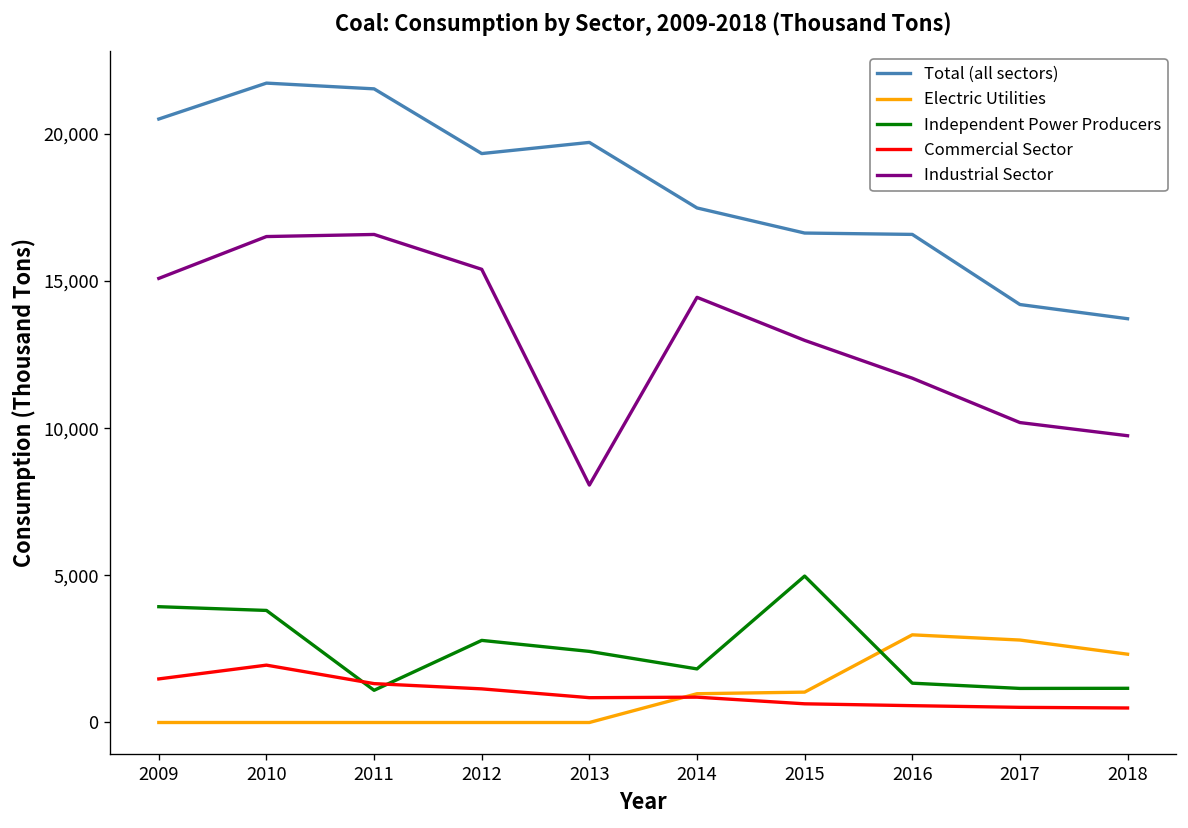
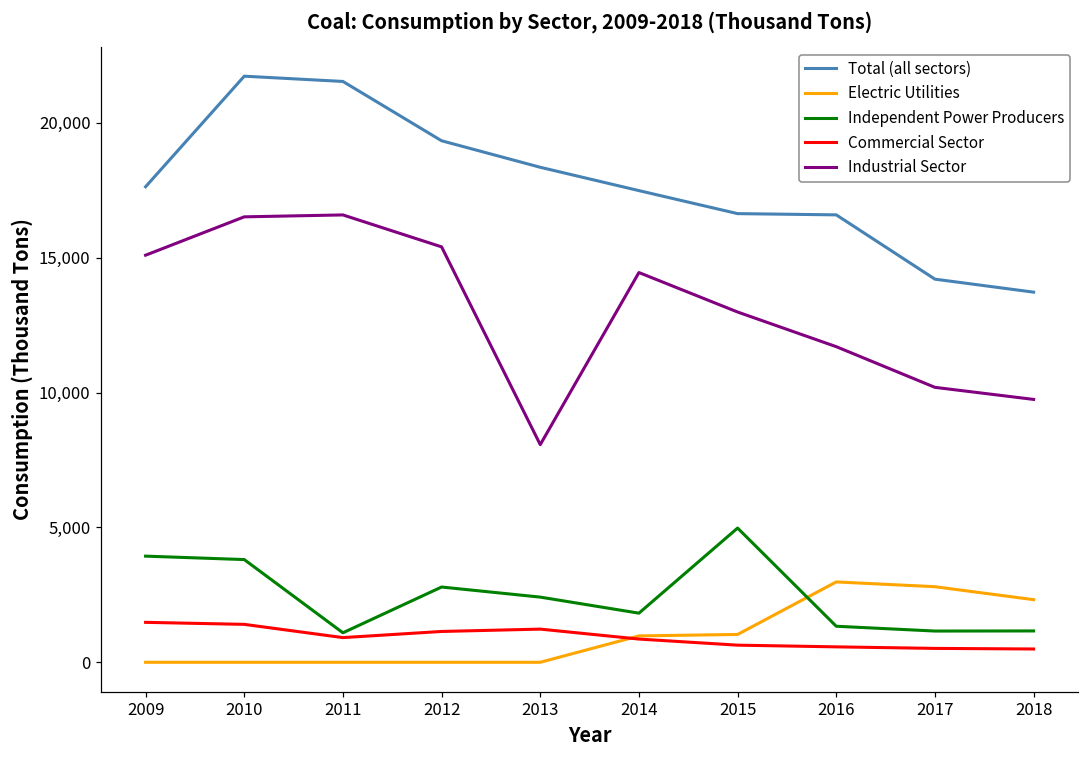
  {
    "Total (all sectors)": {
-     "2009": "20,500",
+     "2009": "17,600",
      "2010": "21,700",
      "2011": "21,500",
      "2012": "19,300",
-     "2013": "19,700",
+     "2013": "18,400",
      "2014": "17,500",
      "2015": "16,600",
      "2016": "16,600",
      "2017": "14,200",
      "2018": "13,700"
    },
    "Electric Utilities": {
      "2009": "0",
      "2010": "0",
      "2011": "0",
      "2012": "0",
      "2013": "0",
      "2014": "1,000",
      "2015": "1,000",
      "2016": "3,000",
      "2017": "2,800",
      "2018": "2,300"
    },
    "Independent Power Producers": {
      "2009": "3,900",
      "2010": "3,800",
      "2011": "1,100",
      "2012": "2,800",
      "2013": "2,400",
      "2014": "1,800",
      "2015": "5,000",
      "2016": "1,300",
      "2017": "1,200",
      "2018": "1,200"
    },
    "Commercial Sector": {
      "2009": "1,500",
-     "2010": "1,900",
-     "2011": "1,300",
+     "2010": "1,400",
+     "2011": "900",
      "2012": "1,100",
-     "2013": "800",
+     "2013": "1,200",
      "2014": "900",
      "2015": "600",
      "2016": "600",
      "2017": "500",
      "2018": "500"
    },
    "Industrial Sector": {
      "2009": "15,100",
      "2010": "16,500",
      "2011": "16,600",
      "2012": "15,400",
      "2013": "8,100",
      "2014": "14,400",
      "2015": "13,000",
      "2016": "11,700",
      "2017": "10,200",
      "2018": "9,700"
    }
  }
